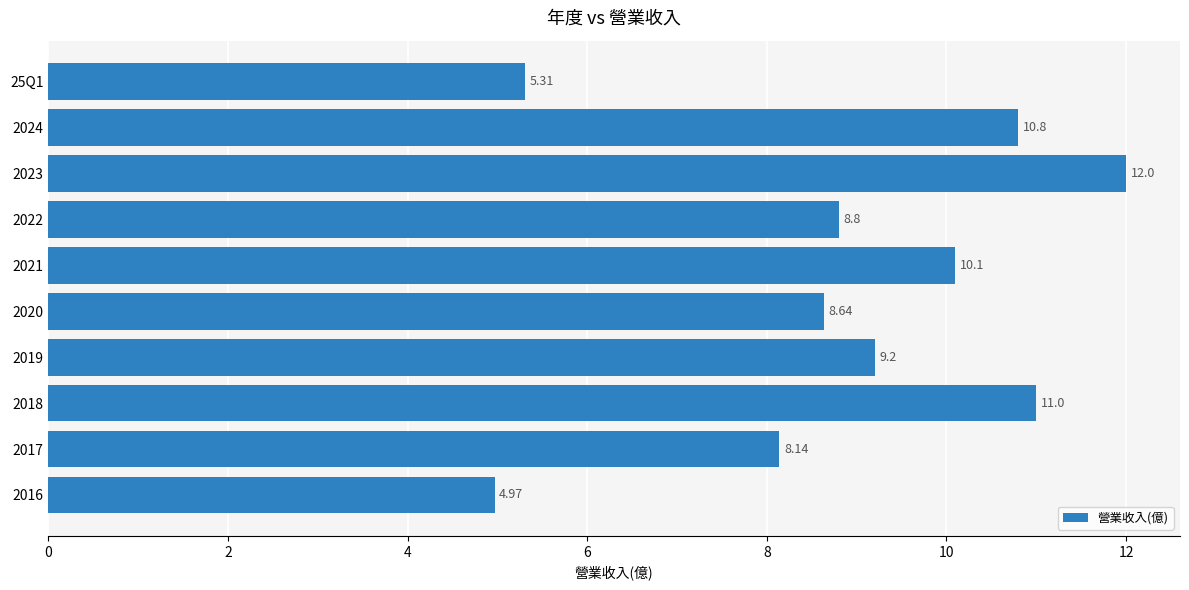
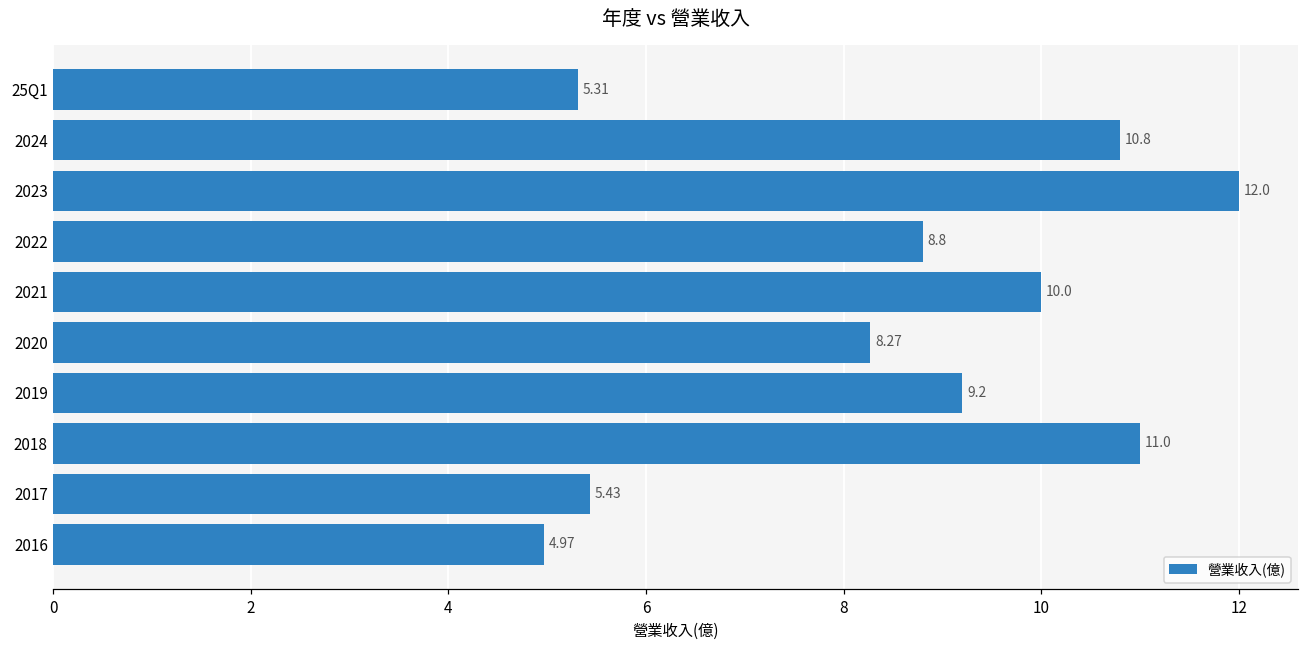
  {
    "25Q1": 5.31,
    "2024": 10.8,
    "2023": 12.0,
    "2022": 8.8,
-   "2021": 10.1,
-   "2020": 8.64,
+   "2021": 10.0,
+   "2020": 8.27,
    "2019": 9.2,
    "2018": 11.0,
-   "2017": 8.14,
+   "2017": 5.43,
    "2016": 4.97
  }
